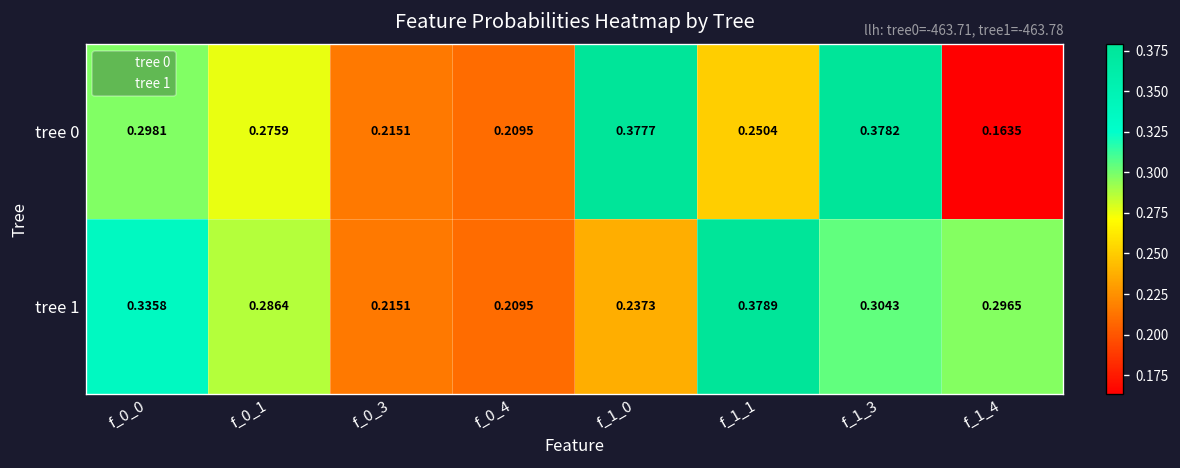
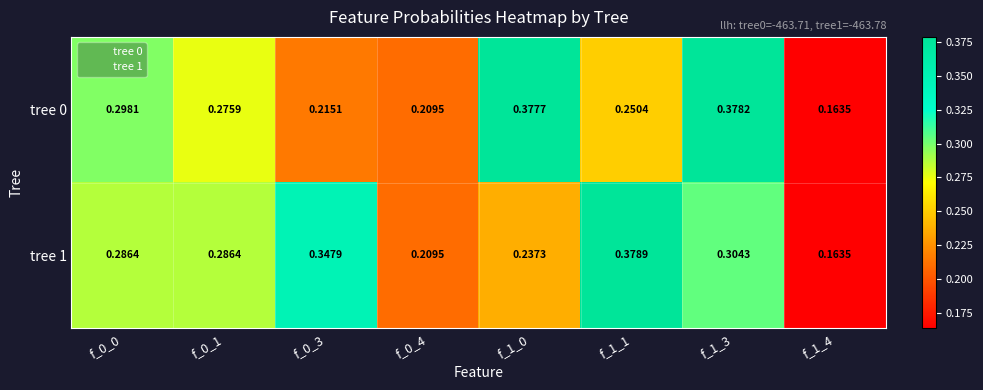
  {
    "tree 0": {
      "f_0_0": 0.2981,
      "f_0_1": 0.2759,
      "f_0_3": 0.2151,
      "f_0_4": 0.2095,
      "f_1_0": 0.3777,
      "f_1_1": 0.2504,
      "f_1_3": 0.3782,
      "f_1_4": 0.1635
    },
    "tree 1": {
-     "f_0_0": 0.3358,
+     "f_0_0": 0.2864,
      "f_0_1": 0.2864,
-     "f_0_3": 0.2151,
+     "f_0_3": 0.3479,
      "f_0_4": 0.2095,
      "f_1_0": 0.2373,
      "f_1_1": 0.3789,
      "f_1_3": 0.3043,
-     "f_1_4": 0.2965
+     "f_1_4": 0.1635
    }
  }
